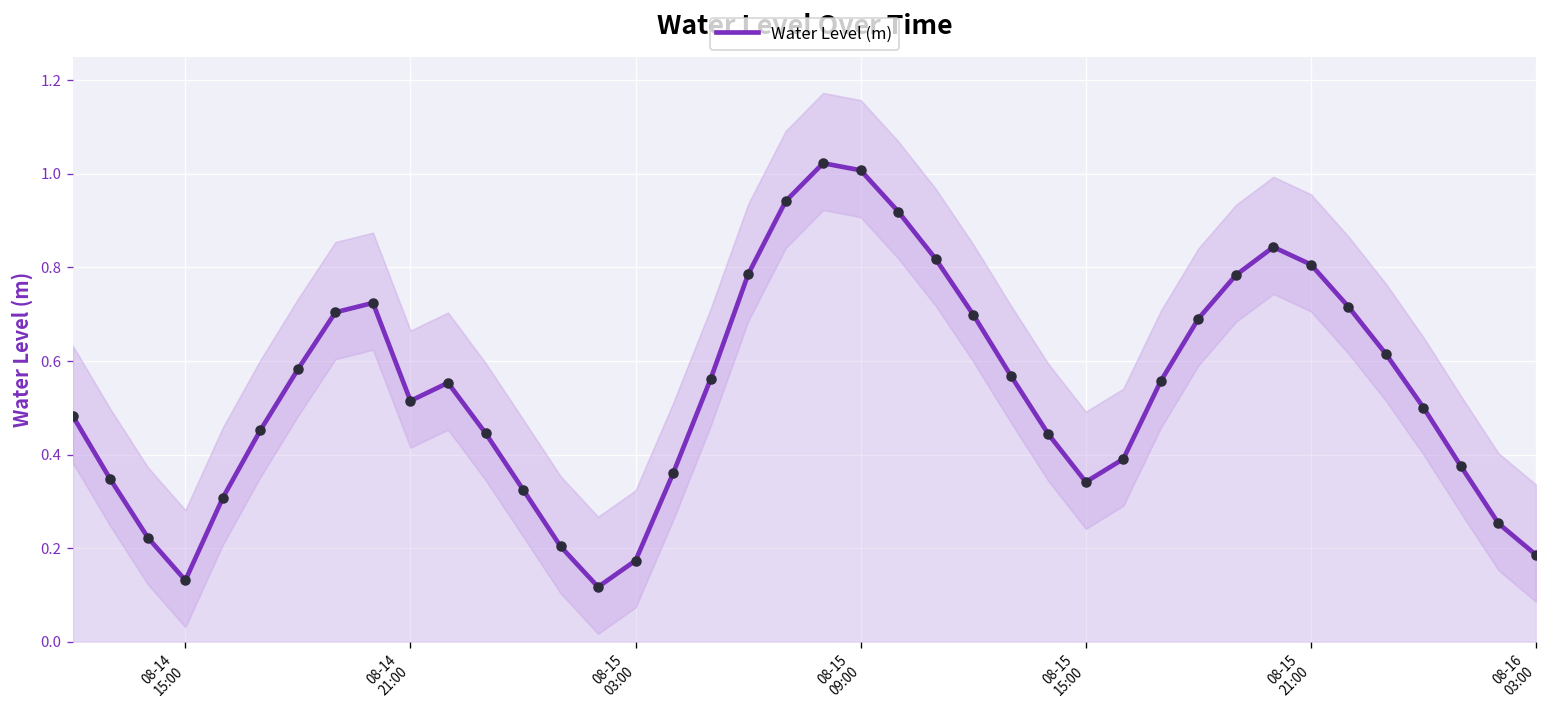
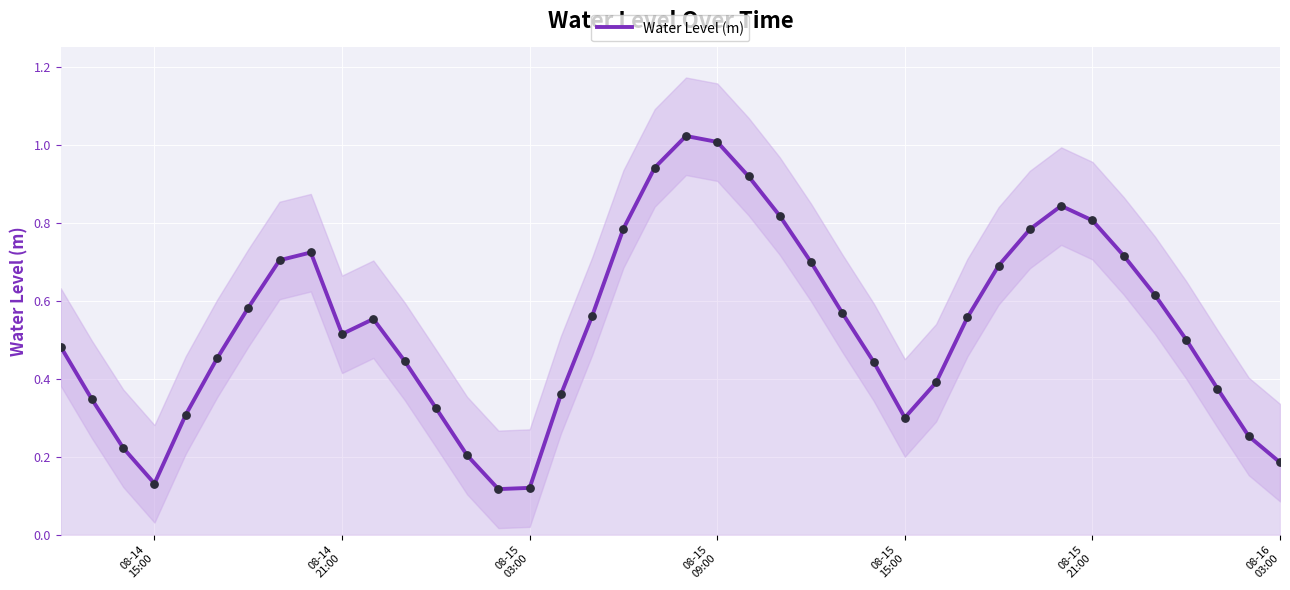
  {
    "Water Level (m)": {
      "08-14 15:00": 0.13,
      "08-14 21:00": 0.51,
-     "08-15 03:00": 0.17,
+     "08-15 03:00": 0.12,
      "08-15 09:00": 1.01,
-     "08-15 15:00": 0.34,
+     "08-15 15:00": 0.30,
      "08-15 21:00": 0.81,
      "08-16 03:00": 0.19
    }
  }
